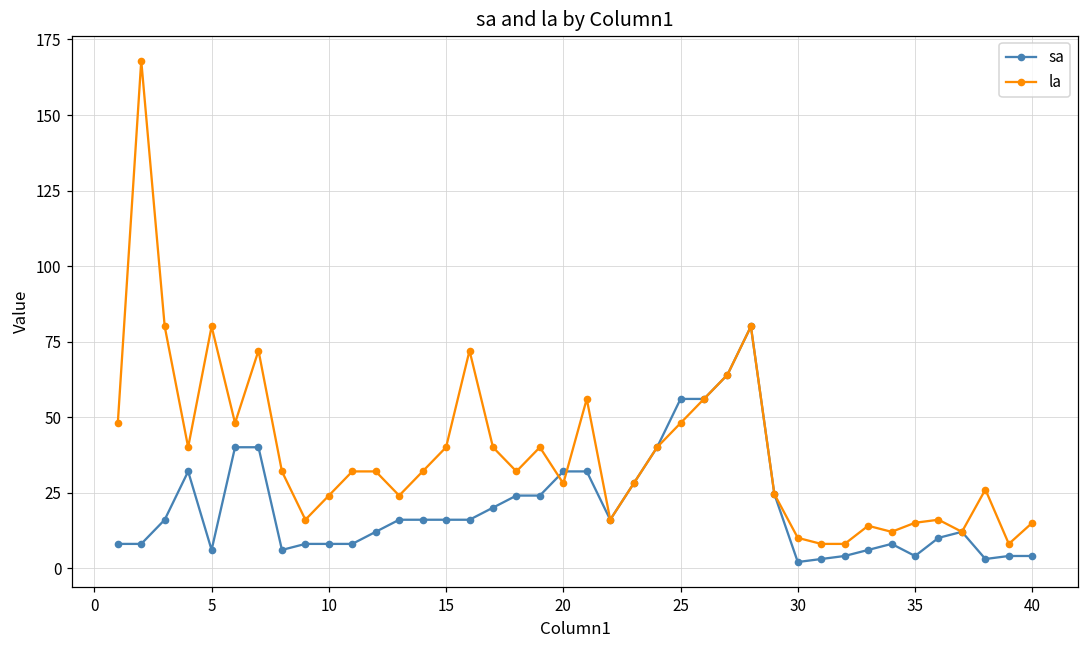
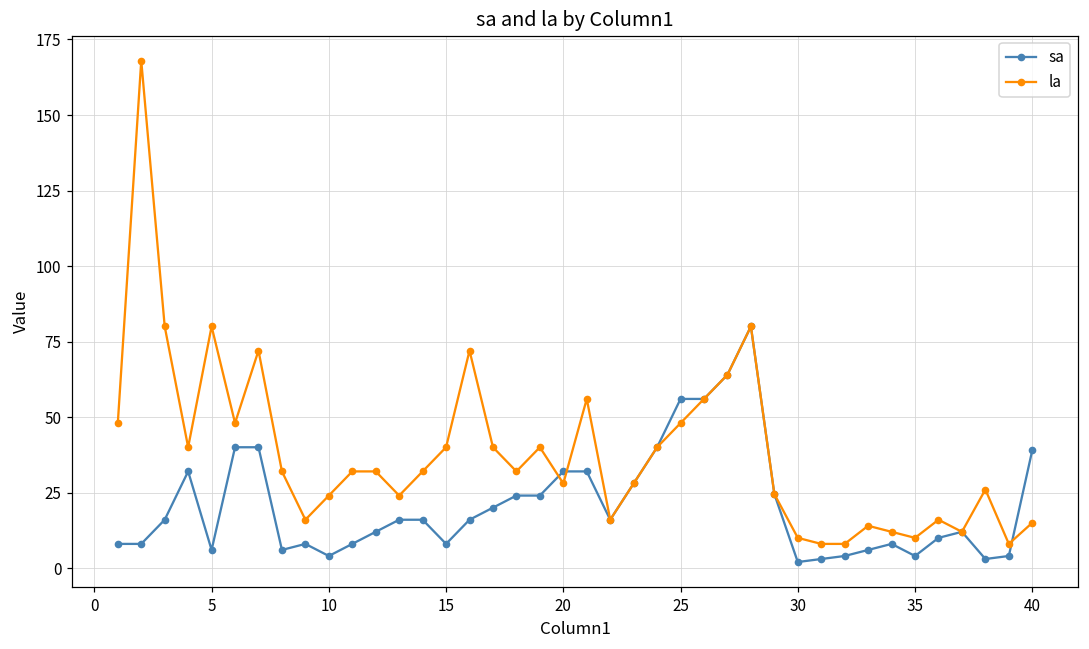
  {
    "sa": {
      "5": 6,
-     "10": 8,
-     "15": 16,
+     "10": 4,
+     "15": 8,
      "20": 32,
      "25": 56,
      "30": 2,
      "35": 4,
-     "40": 4
+     "40": 39
    },
    "la": {
      "5": 80,
      "10": 24,
      "15": 40,
      "20": 28,
      "25": 48,
      "30": 10,
-     "35": 15,
+     "35": 10,
      "40": 15
    }
  }
